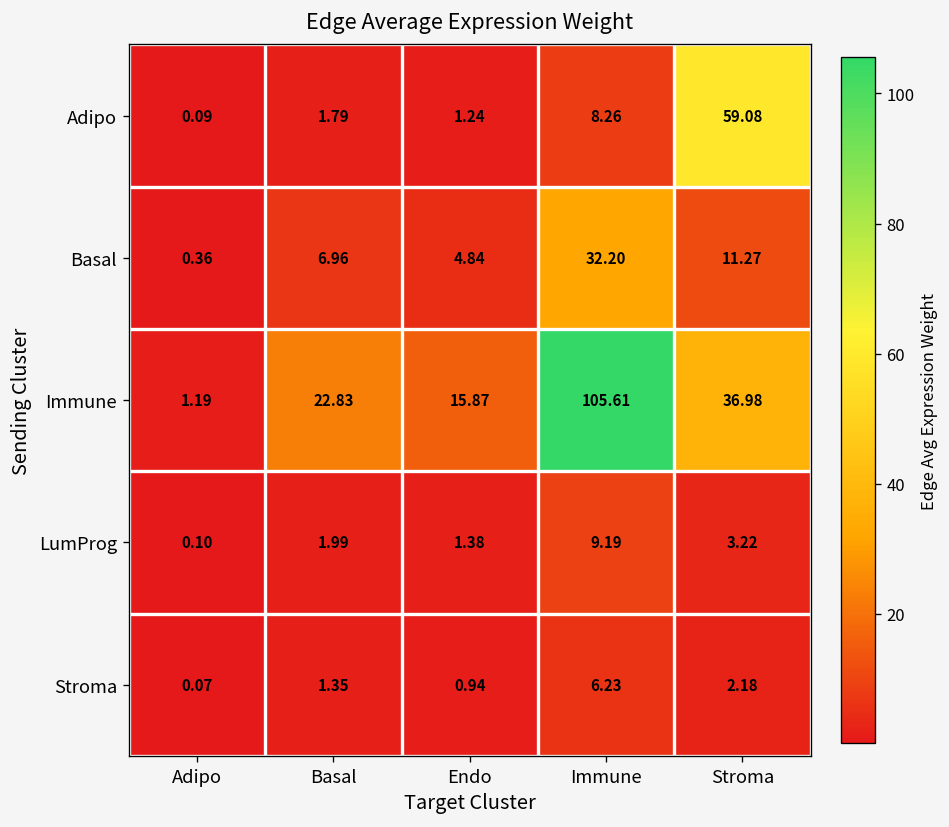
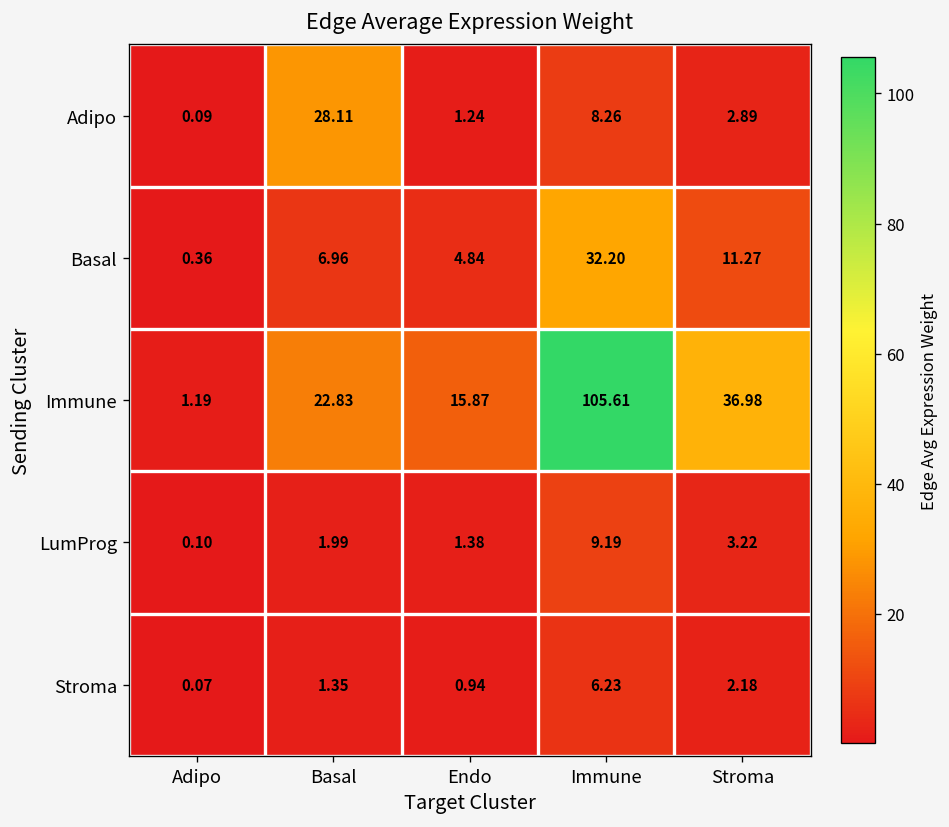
  {
    "Adipo": {
      "Adipo": 0.09,
-     "Basal": 1.79,
+     "Basal": 28.11,
      "Endo": 1.24,
      "Immune": 8.26,
-     "Stroma": 59.08
+     "Stroma": 2.89
    },
    "Basal": {
      "Adipo": 0.36,
      "Basal": 6.96,
      "Endo": 4.84,
      "Immune": 32.20,
      "Stroma": 11.27
    },
    "Immune": {
      "Adipo": 1.19,
      "Basal": 22.83,
      "Endo": 15.87,
      "Immune": 105.61,
      "Stroma": 36.98
    },
    "LumProg": {
      "Adipo": 0.10,
      "Basal": 1.99,
      "Endo": 1.38,
      "Immune": 9.19,
      "Stroma": 3.22
    },
    "Stroma": {
      "Adipo": 0.07,
      "Basal": 1.35,
      "Endo": 0.94,
      "Immune": 6.23,
      "Stroma": 2.18
    }
  }
